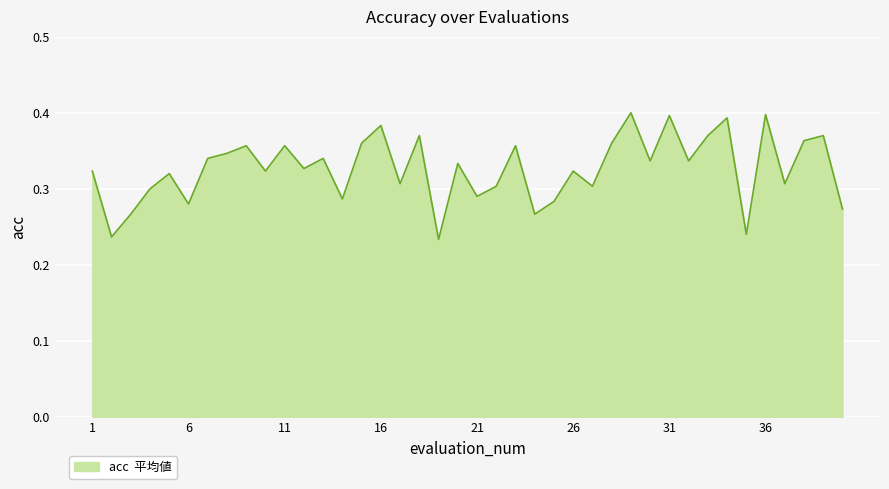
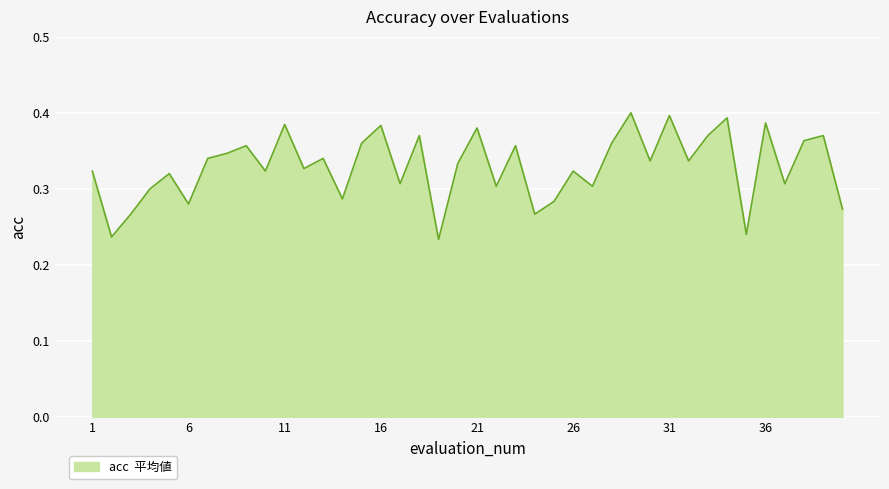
  {
    "1": 0.32,
    "6": 0.28,
-   "11": 0.36,
+   "11": 0.38,
    "16": 0.38,
-   "21": 0.29,
+   "21": 0.38,
    "26": 0.32,
    "31": 0.40,
-   "36": 0.40
+   "36": 0.39
  }
